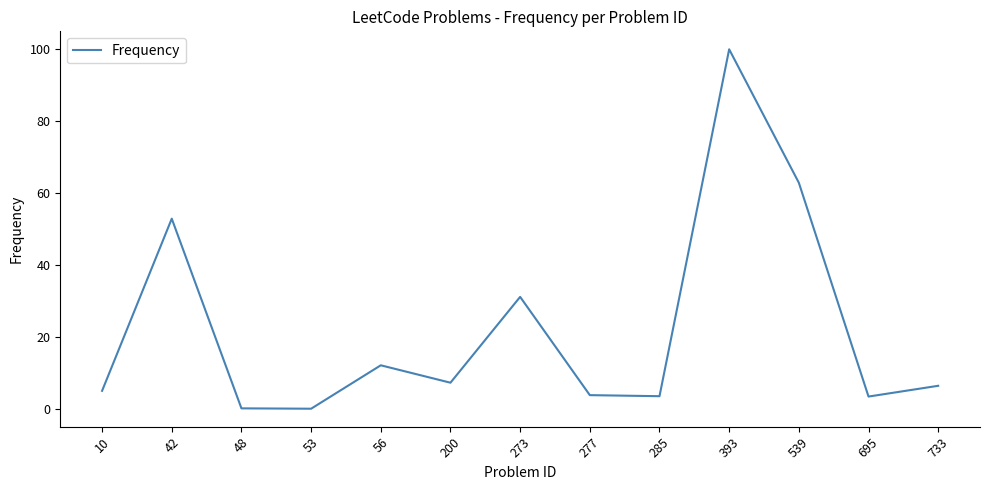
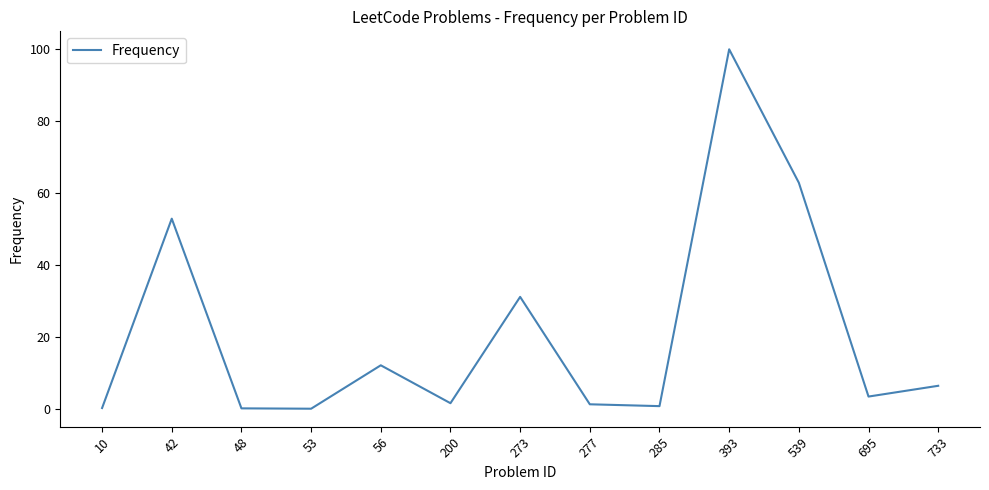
  {
-   "10": 5,
+   "10": 0,
    "42": 53,
    "48": 0,
    "53": 0,
    "56": 12,
-   "200": 7,
+   "200": 2,
    "273": 31,
-   "277": 4,
-   "285": 4,
+   "277": 1,
+   "285": 1,
    "393": 100,
    "539": 63,
    "695": 3,
    "733": 6
  }
